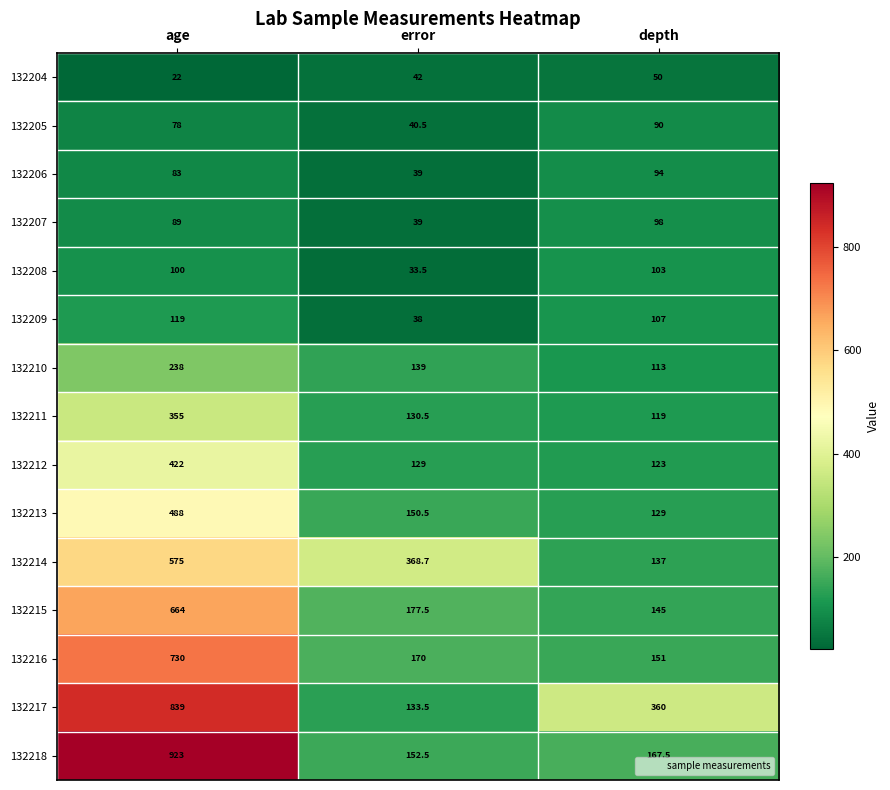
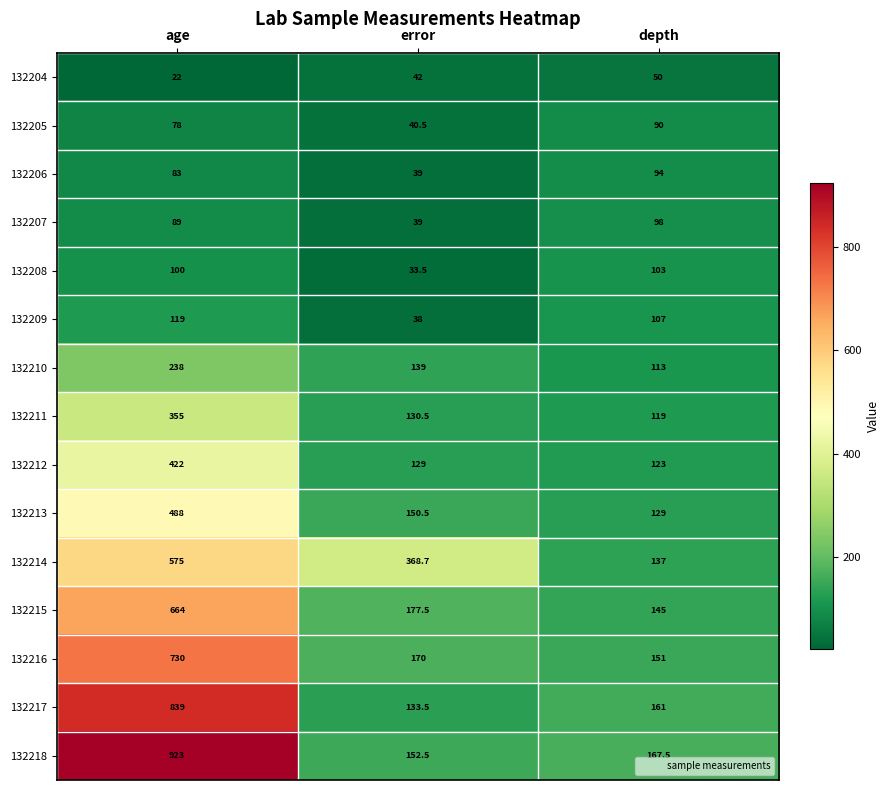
  {
    "132204": {
      "age": 22,
      "error": 42,
      "depth": 50
    },
    "132205": {
      "age": 78,
      "error": 40.5,
      "depth": 90
    },
    "132206": {
      "age": 83,
      "error": 39,
      "depth": 94
    },
    "132207": {
      "age": 89,
      "error": 39,
      "depth": 98
    },
    "132208": {
      "age": 100,
      "error": 33.5,
      "depth": 103
    },
    "132209": {
      "age": 119,
      "error": 38,
      "depth": 107
    },
    "132210": {
      "age": 238,
      "error": 139,
      "depth": 113
    },
    "132211": {
      "age": 355,
      "error": 130.5,
      "depth": 119
    },
    "132212": {
      "age": 422,
      "error": 129,
      "depth": 123
    },
    "132213": {
      "age": 488,
      "error": 150.5,
      "depth": 129
    },
    "132214": {
      "age": 575,
      "error": 368.7,
      "depth": 137
    },
    "132215": {
      "age": 664,
      "error": 177.5,
      "depth": 145
    },
    "132216": {
      "age": 730,
      "error": 170,
      "depth": 151
    },
    "132217": {
      "age": 839,
      "error": 133.5,
-     "depth": 360
+     "depth": 161
    },
    "132218": {
      "age": 923,
      "error": 152.5
    }
  }
